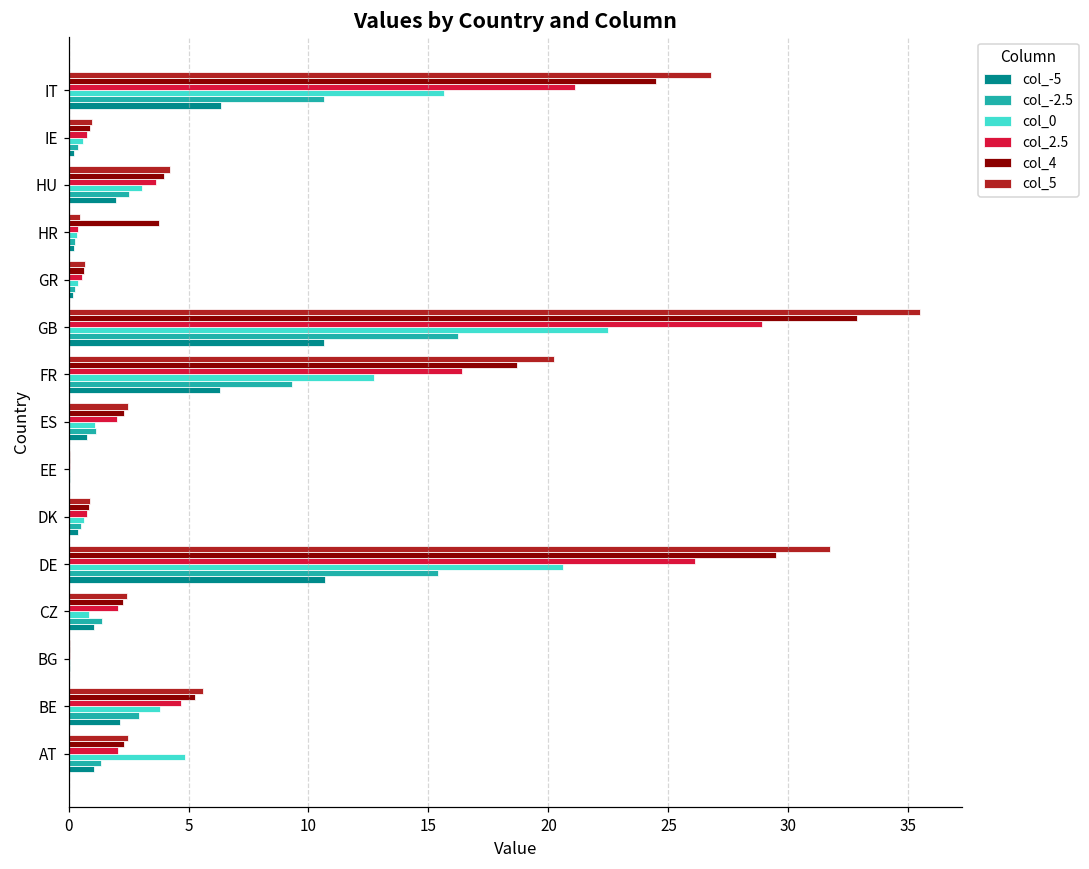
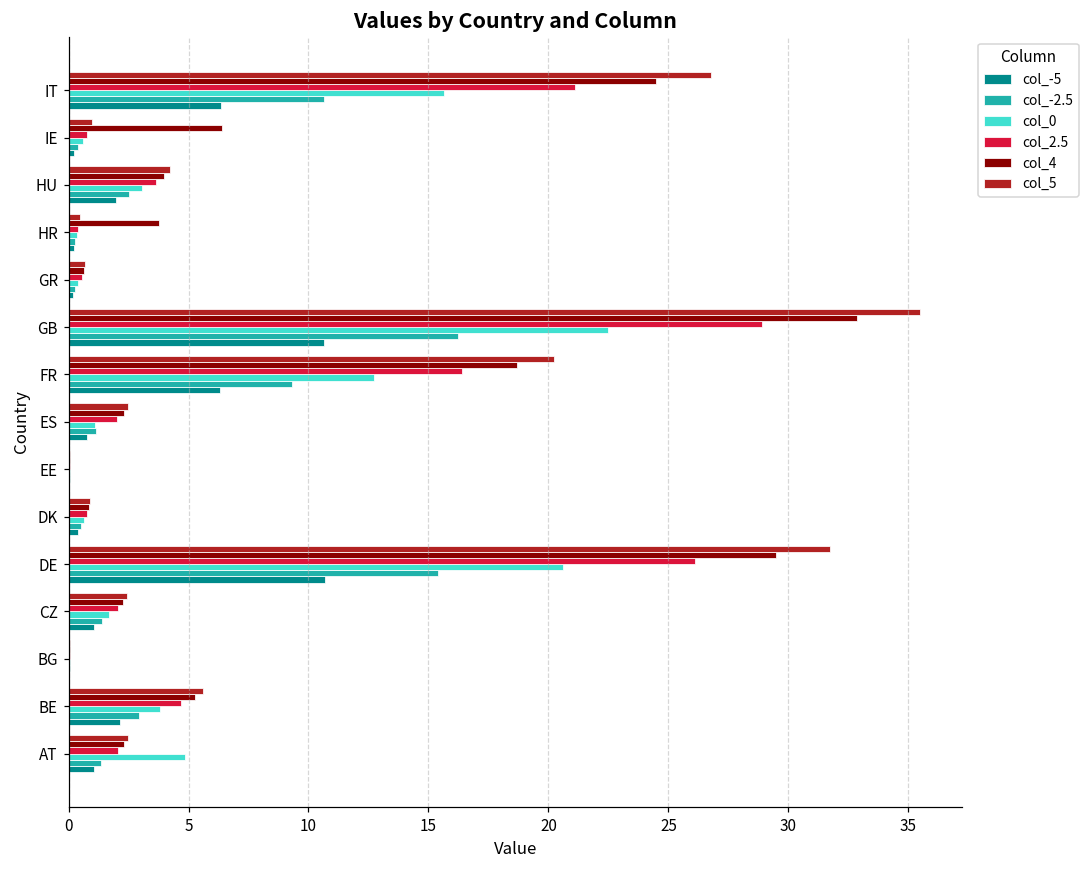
  {
    "col_0": {
      "IT": 15.6,
      "IE": 0.6,
      "HU": 3.1,
      "HR": 0.3,
      "GR": 0.4,
      "GB": 22.5,
      "FR": 12.7,
      "ES": 1.1,
      "DK": 0.6,
      "DE": 20.6,
-     "CZ": 0.9,
+     "CZ": 1.7,
      "BE": 3.8,
      "AT": 4.9
    },
    "col_4": {
      "IT": 24.5,
-     "IE": 0.9,
+     "IE": 6.4,
      "HU": 4.0,
      "HR": 3.8,
      "GR": 0.6,
      "GB": 32.8,
      "FR": 18.7,
      "ES": 2.3,
      "DK": 0.9,
      "DE": 29.5,
      "CZ": 2.3,
      "BE": 5.3,
      "AT": 2.3
    }
  }
